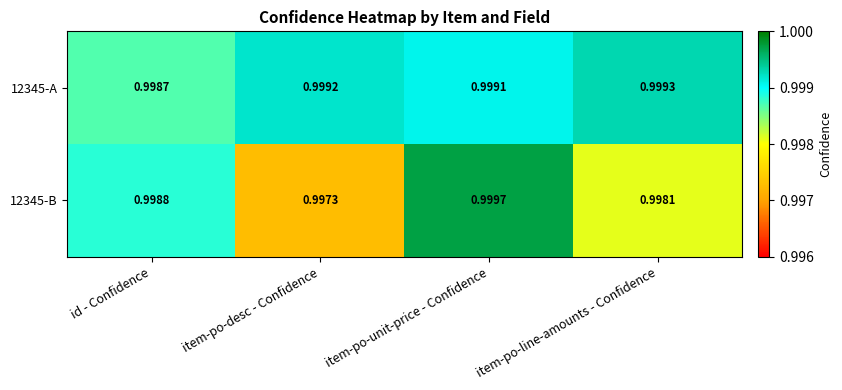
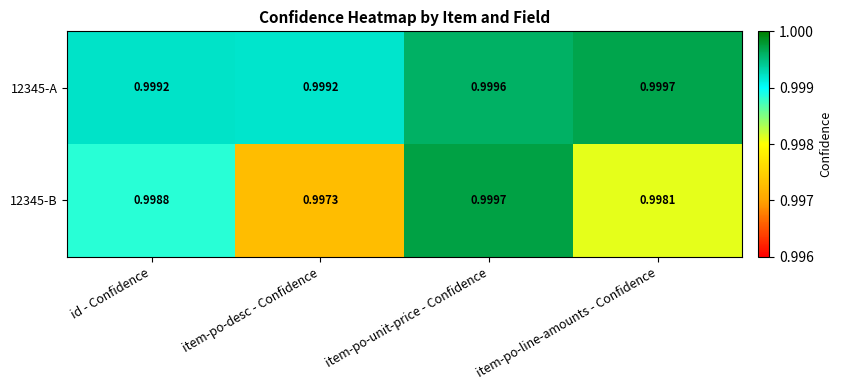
  {
    "12345-A": {
-     "id - Confidence": 0.9987,
+     "id - Confidence": 0.9992,
      "item-po-desc - Confidence": 0.9992,
-     "item-po-unit-price - Confidence": 0.9991,
-     "item-po-line-amounts - Confidence": 0.9993
+     "item-po-unit-price - Confidence": 0.9996,
+     "item-po-line-amounts - Confidence": 0.9997
    },
    "12345-B": {
      "id - Confidence": 0.9988,
      "item-po-desc - Confidence": 0.9973,
      "item-po-unit-price - Confidence": 0.9997,
      "item-po-line-amounts - Confidence": 0.9981
    }
  }
